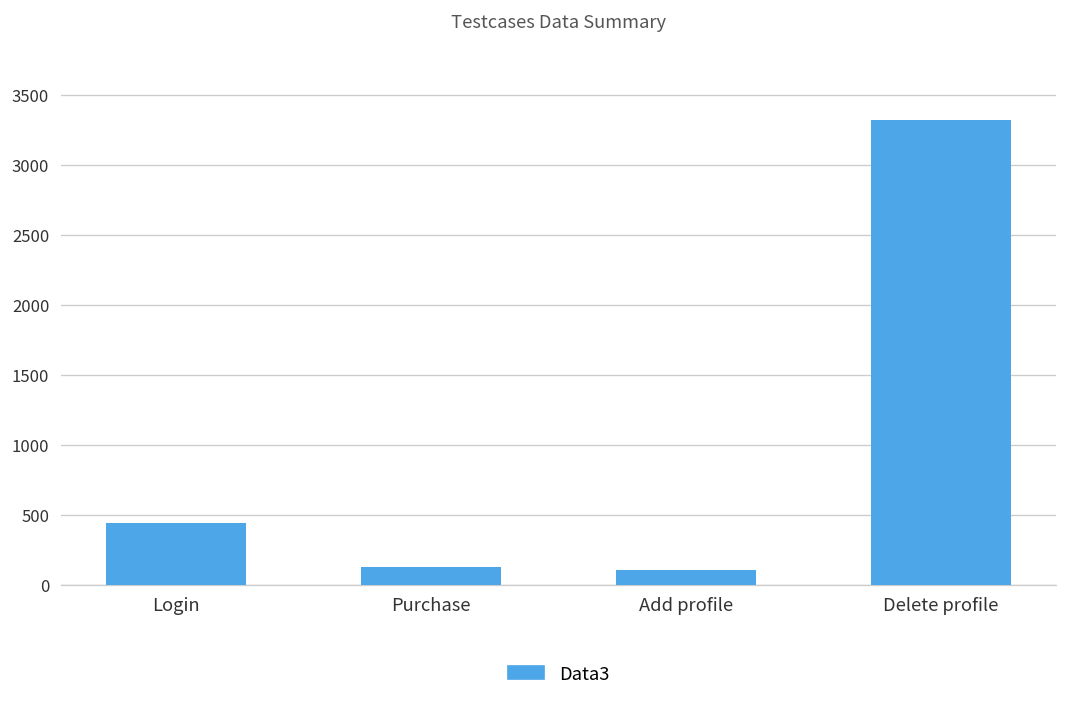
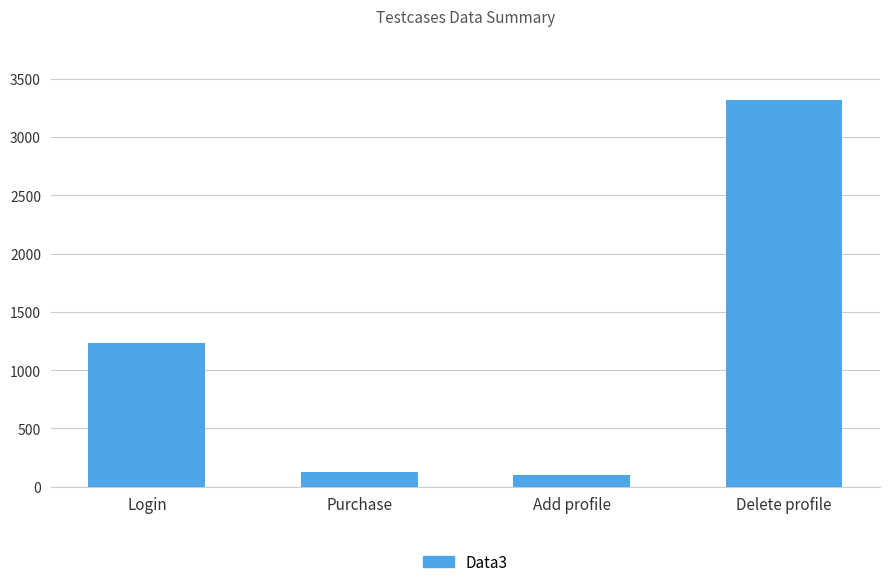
  {
-   "Login": 440,
+   "Login": 1230,
    "Purchase": 120,
    "Add profile": 100,
    "Delete profile": 3320
  }
